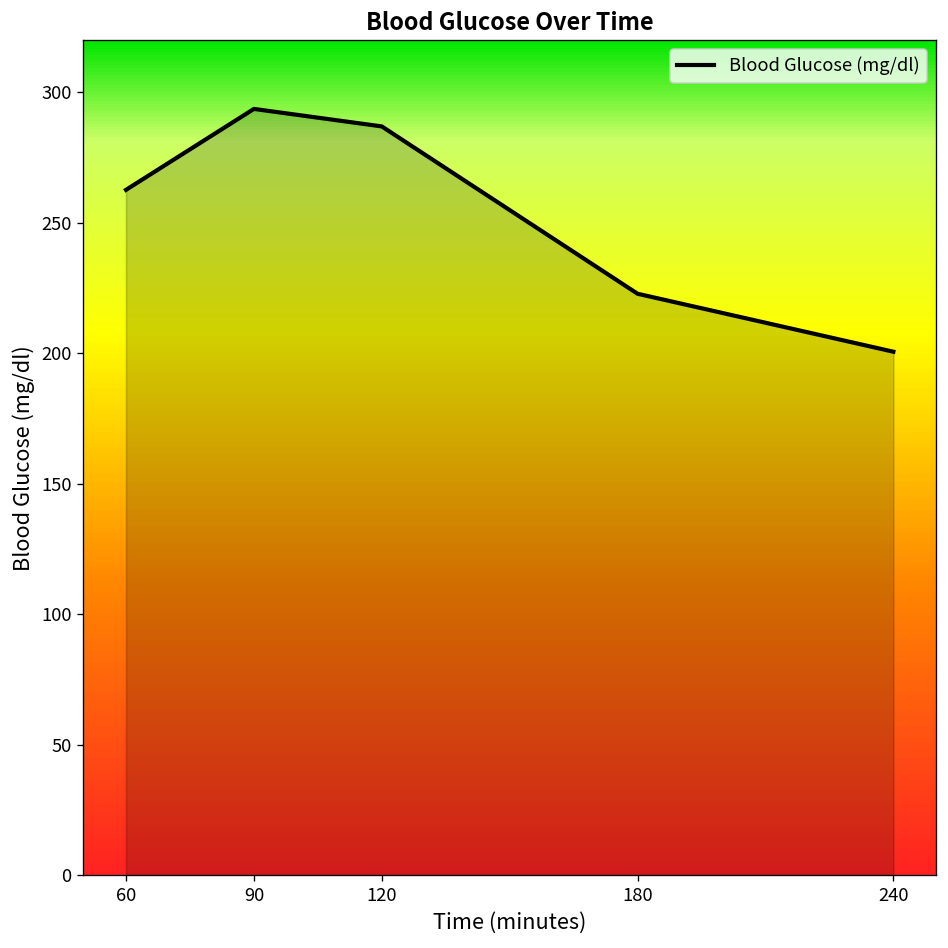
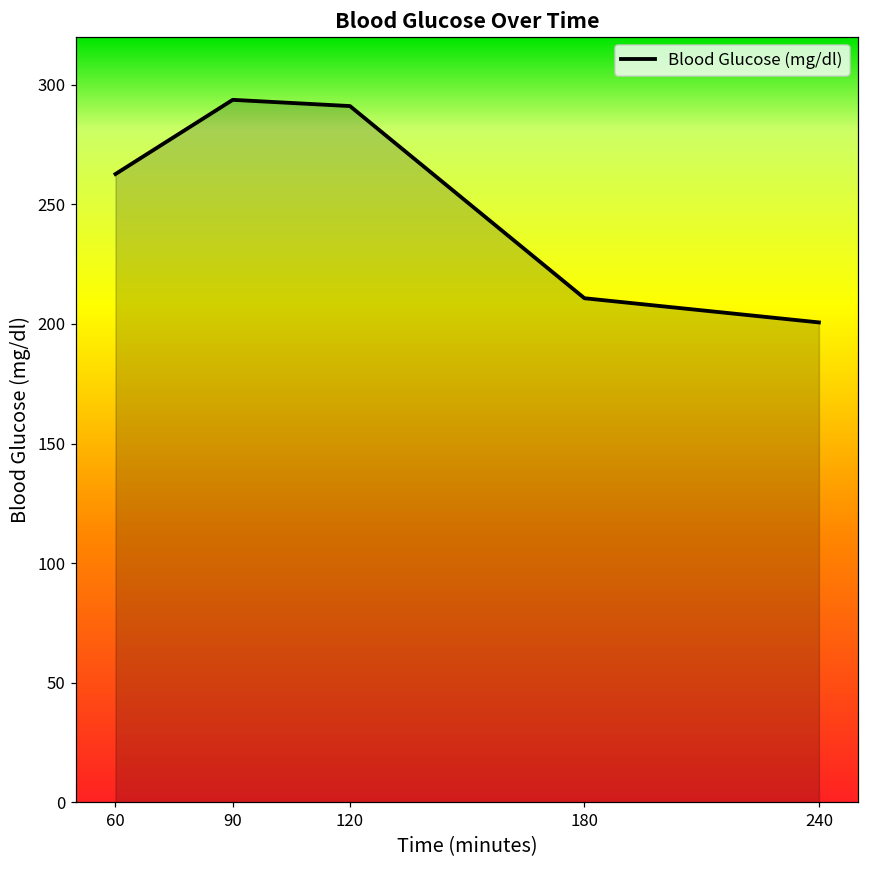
  {
    "60": 263,
    "90": 294,
-   "120": 287,
-   "180": 223,
+   "120": 291,
+   "180": 211,
    "240": 201
  }
